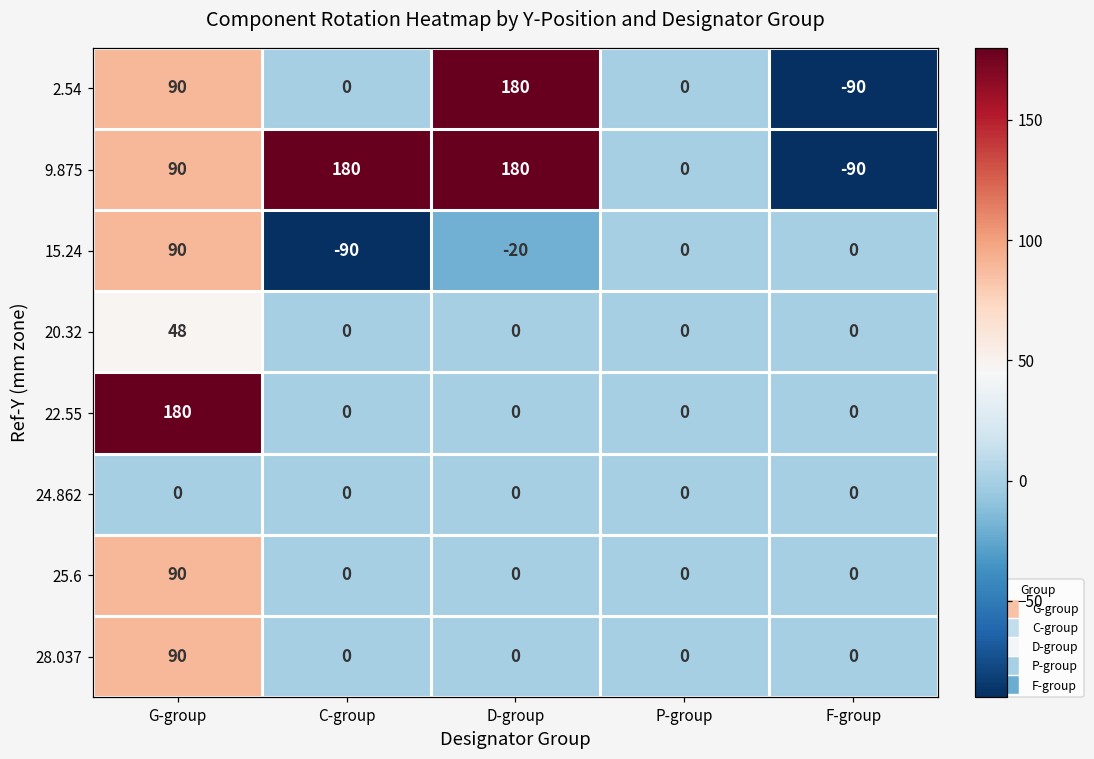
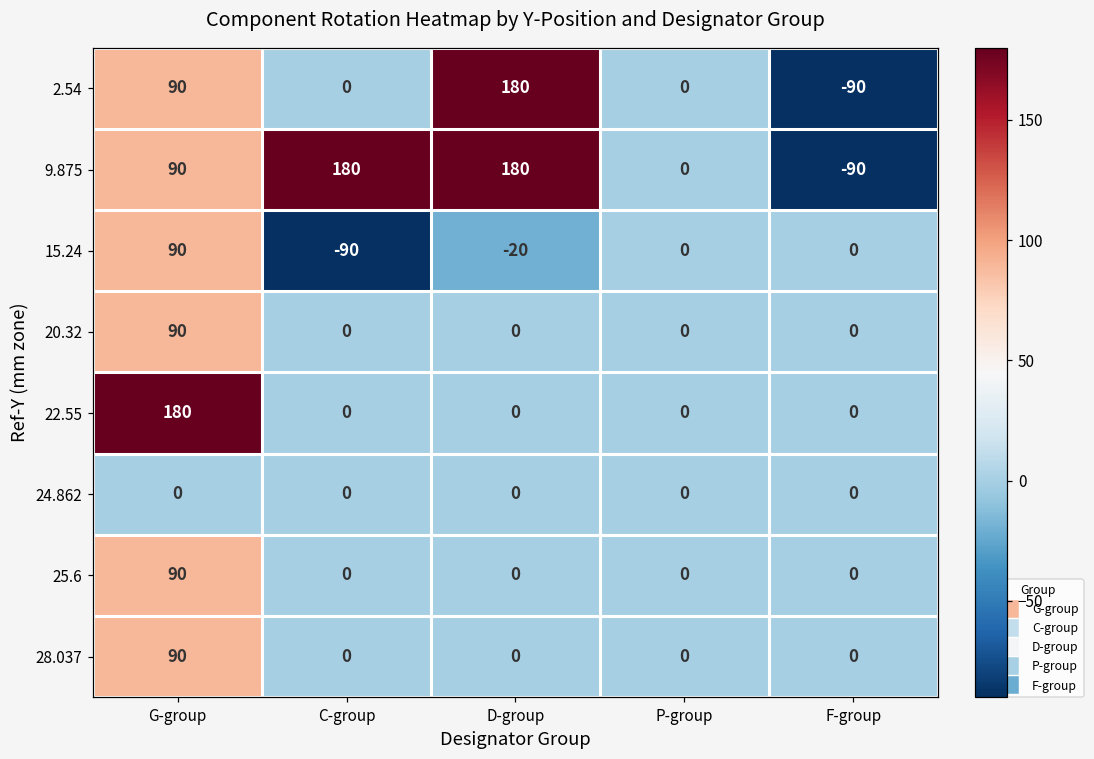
  {
    "2.54": {
      "G-group": 90,
      "C-group": 0,
      "D-group": 180,
      "P-group": 0,
      "F-group": -90
    },
    "9.875": {
      "G-group": 90,
      "C-group": 180,
      "D-group": 180,
      "P-group": 0,
      "F-group": -90
    },
    "15.24": {
      "G-group": 90,
      "C-group": -90,
      "D-group": -20,
      "P-group": 0,
      "F-group": 0
    },
    "20.32": {
-     "G-group": 48,
+     "G-group": 90,
      "C-group": 0,
      "D-group": 0,
      "P-group": 0,
      "F-group": 0
    },
    "22.55": {
      "G-group": 180,
      "C-group": 0,
      "D-group": 0,
      "P-group": 0,
      "F-group": 0
    },
    "24.862": {
      "G-group": 0,
      "C-group": 0,
      "D-group": 0,
      "P-group": 0,
      "F-group": 0
    },
    "25.6": {
      "G-group": 90,
      "C-group": 0,
      "D-group": 0,
      "P-group": 0,
      "F-group": 0
    },
    "28.037": {
      "G-group": 90,
      "C-group": 0,
      "D-group": 0,
      "P-group": 0,
      "F-group": 0
    }
  }
